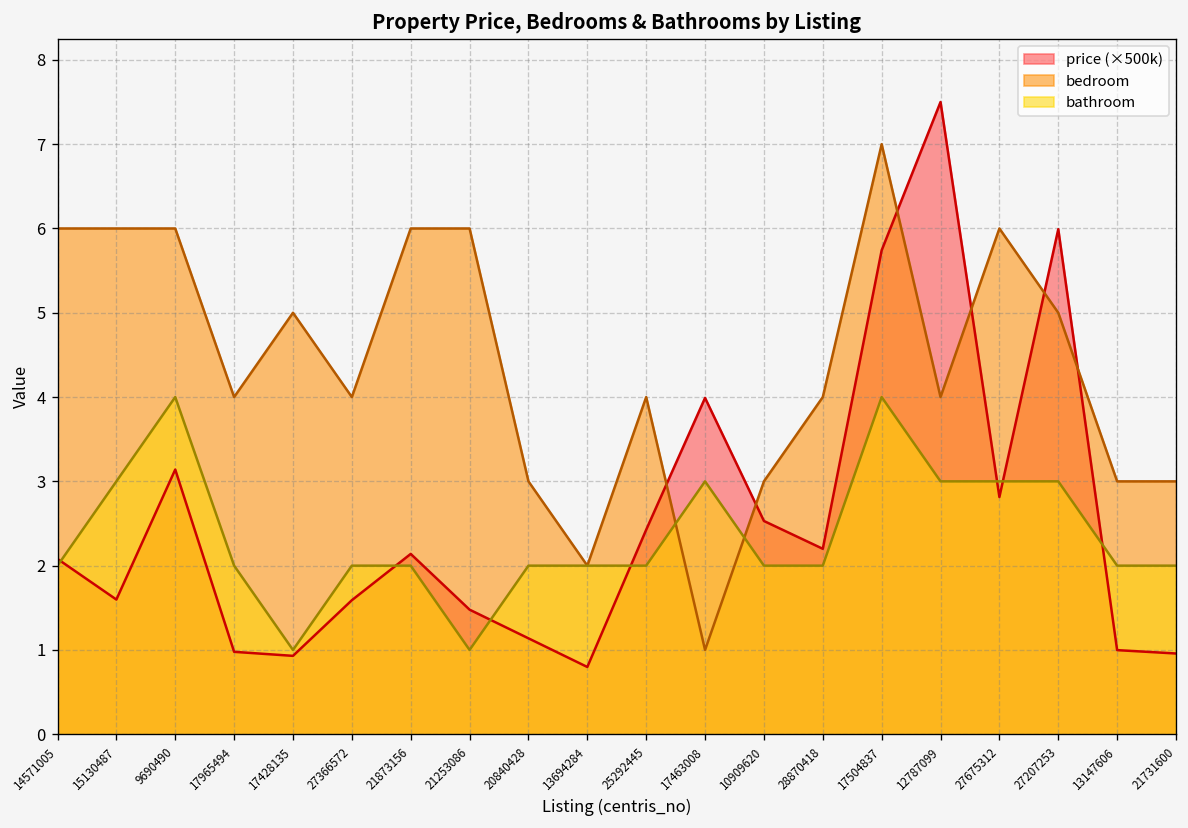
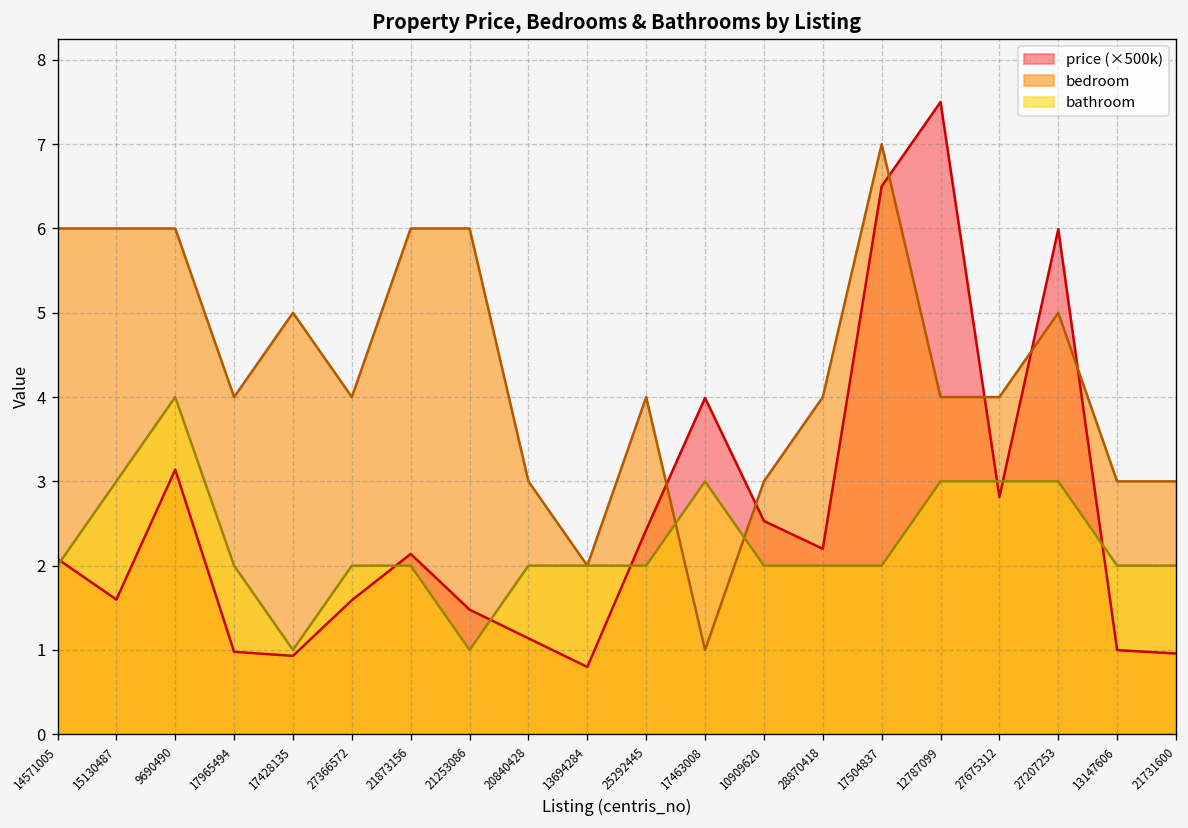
  {
    "price (×500k)": {
      "14571005": 2.1,
      "15130487": 1.6,
      "9690490": 3.1,
      "17965494": 1.0,
      "17428135": 0.9,
      "27366572": 1.6,
      "21873156": 2.1,
      "21253086": 1.5,
      "20840428": 1.1,
      "13694284": 0.8,
      "25292445": 2.4,
      "17463008": 4.0,
      "10909620": 2.5,
      "28870418": 2.2,
-     "17504837": 5.7,
+     "17504837": 6.5,
      "12787099": 7.5,
      "27675312": 2.8,
      "27207253": 6.0,
      "13147606": 1.0,
      "21731600": 1.0
    },
    "bedroom": {
      "14571005": 6,
      "15130487": 6,
      "9690490": 6,
      "17965494": 4,
      "17428135": 5,
      "27366572": 4,
      "21873156": 6,
      "21253086": 6,
      "20840428": 3,
      "25292445": 4,
      "17463008": 1,
      "10909620": 3,
      "28870418": 4,
      "17504837": 7,
      "12787099": 4,
-     "27675312": 6,
+     "27675312": 4,
      "27207253": 5,
      "13147606": 3,
      "21731600": 3
    },
    "bathroom": {
      "14571005": 2,
      "15130487": 3,
      "9690490": 4,
      "17965494": 2,
      "17428135": 1,
      "27366572": 2,
      "21873156": 2,
      "21253086": 1,
      "20840428": 2,
      "25292445": 2,
      "17463008": 3,
      "10909620": 2,
      "28870418": 2,
-     "17504837": 4,
+     "17504837": 2,
      "12787099": 3,
      "27675312": 3,
      "27207253": 3,
      "13147606": 2,
      "21731600": 2
    }
  }
